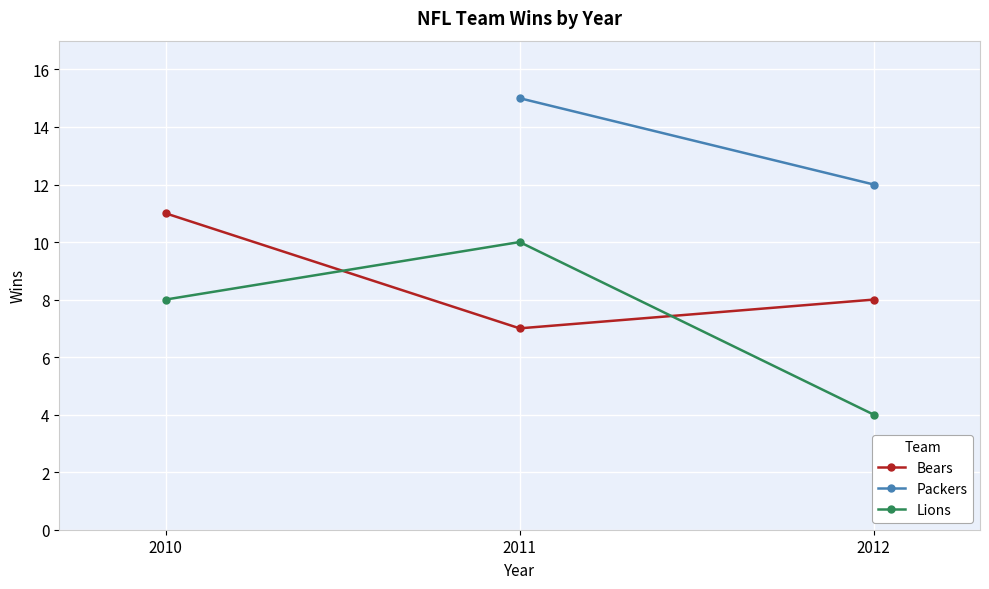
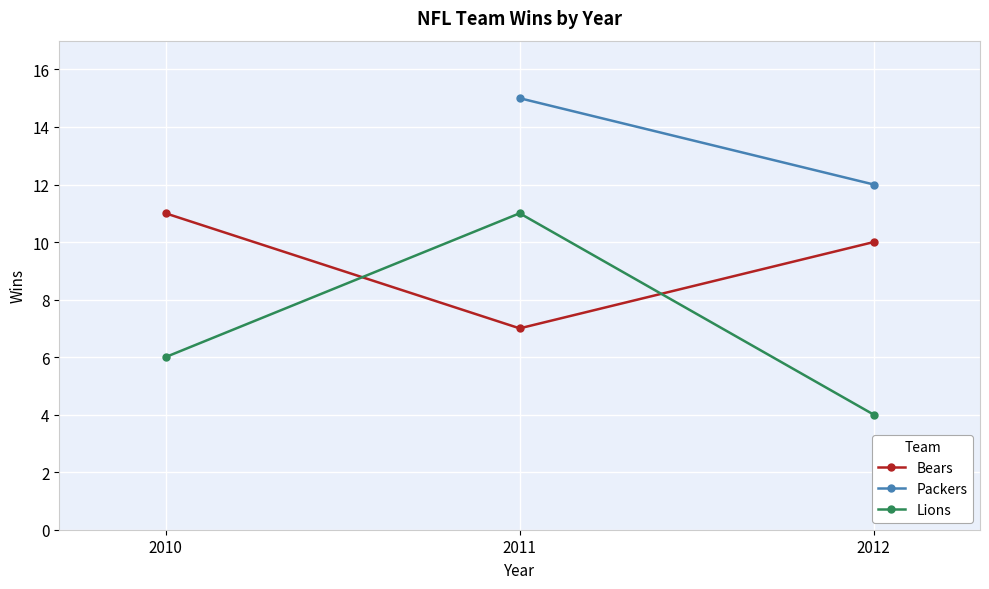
  {
    "Bears": {
      "2010": 11,
      "2011": 7,
-     "2012": 8
+     "2012": 10
    },
    "Packers": {
      "2011": 15,
      "2012": 12
    },
    "Lions": {
-     "2010": 8,
-     "2011": 10,
+     "2010": 6,
+     "2011": 11,
      "2012": 4
    }
  }
